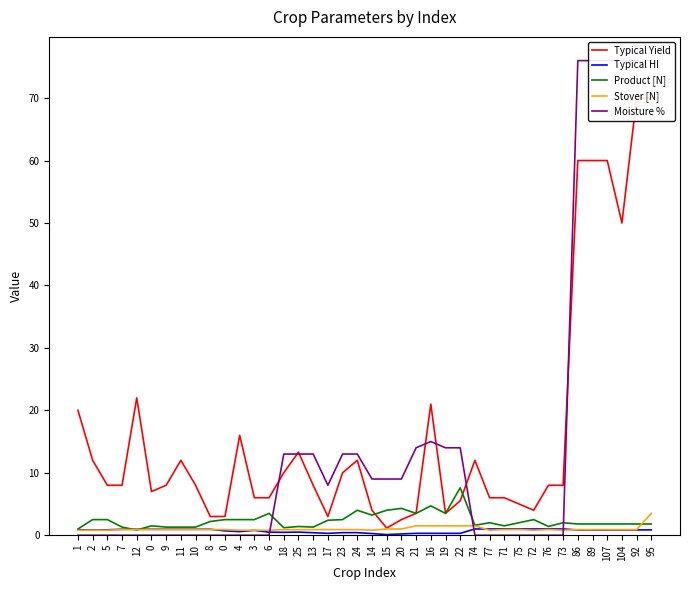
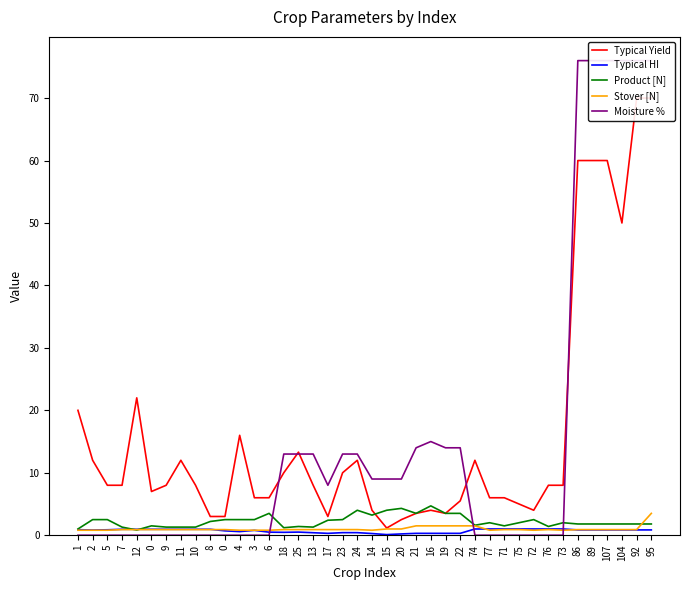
  {
    "Typical Yield": {
      "1": 20,
      "2": 12,
      "5": 8,
      "7": 8,
      "12": 22,
      "9": 8,
      "11": 12,
      "10": 8,
      "8": 3,
      "4": 16,
      "3": 6,
      "6": 6,
      "18": 10,
      "13": 8,
      "17": 3,
      "23": 10,
      "24": 12,
      "14": 4,
      "20": 3,
-     "16": 21,
+     "16": 4,
      "22": 6,
      "74": 12,
      "77": 6,
      "71": 6,
      "75": 5,
      "72": 4,
      "76": 8,
      "73": 8,
      "86": 60,
      "89": 60,
      "107": 60,
      "104": 50
    },
    "Typical HI": {
      "18": 0,
      "13": 0,
      "17": 0,
      "23": 0,
      "24": 0,
      "14": 0,
      "15": 0,
      "20": 0,
      "21": 0,
      "16": 0,
      "19": 0,
      "22": 0,
      "74": 1,
      "95": 1
    },
    "Product [N]": {
      "2": 3,
      "5": 3,
      "8": 2,
      "4": 3,
      "3": 3,
      "6": 4,
      "25": 1,
      "17": 2,
      "23": 3,
      "24": 4,
      "14": 3,
      "15": 4,
      "20": 4,
      "16": 5,
-     "22": 8,
+     "22": 4,
      "77": 2,
      "71": 2,
      "75": 2,
      "72": 3,
      "73": 2,
      "86": 2,
      "89": 2,
      "107": 2,
      "104": 2,
      "92": 2,
      "95": 2
    },
    "Stover [N]": {
      "17": 1,
      "23": 1,
      "24": 1,
      "14": 1,
      "20": 1,
      "21": 2,
      "16": 2,
      "19": 2,
      "22": 2,
      "95": 4
    },
    "Moisture %": {
      "1": 0,
      "2": 0,
      "5": 0,
      "7": 0,
      "12": 0,
      "9": 0,
      "11": 0,
      "10": 0,
      "8": 0,
      "4": 0,
      "3": 0,
      "6": 0,
      "18": 13,
      "13": 13,
      "17": 8,
      "23": 13,
      "24": 13,
      "14": 9,
      "15": 9,
      "20": 9,
      "21": 14,
      "16": 15,
      "19": 14,
      "22": 14,
      "74": 0,
      "77": 0,
      "71": 0,
      "75": 0,
      "72": 0,
      "76": 0,
      "73": 0,
      "86": 76
    }
  }
